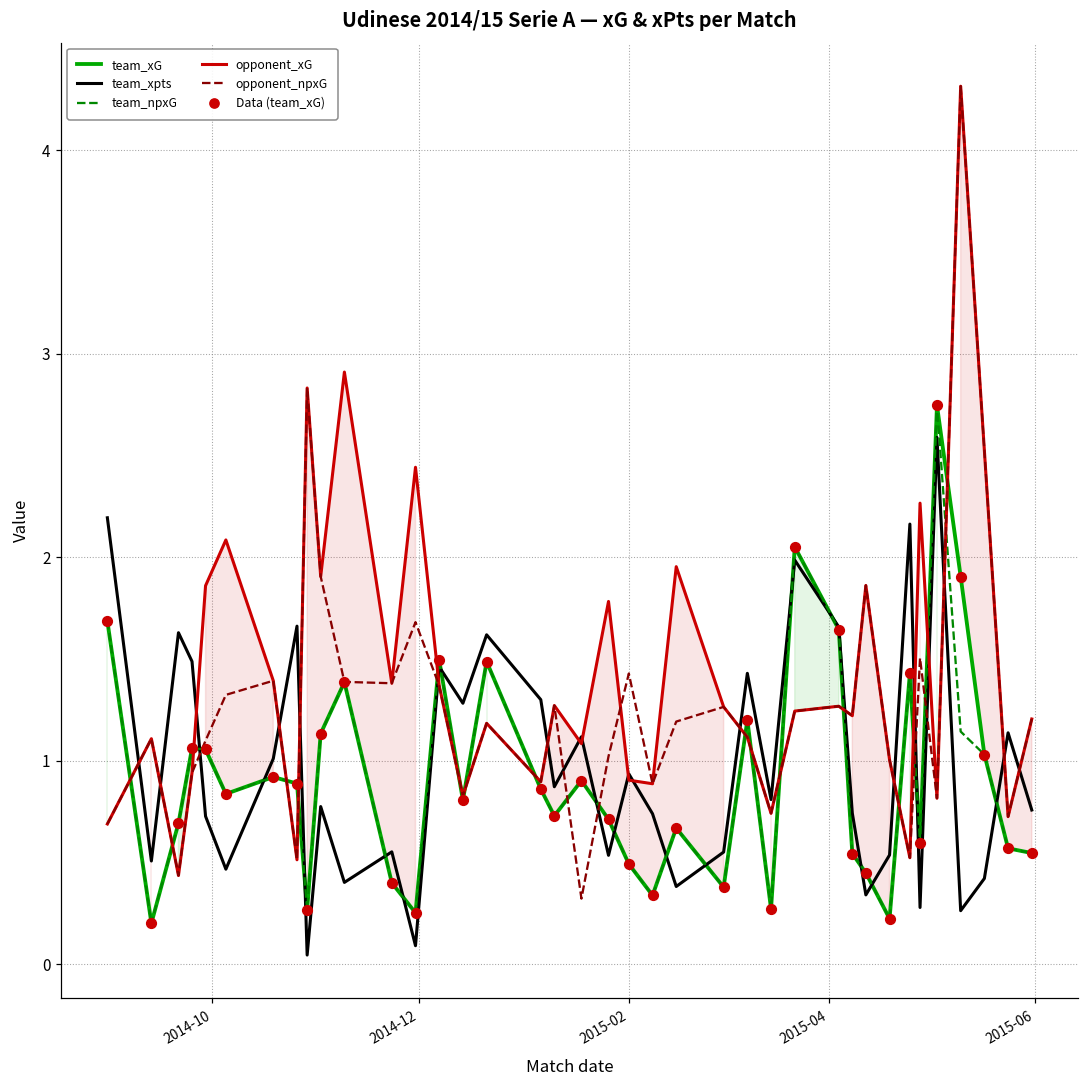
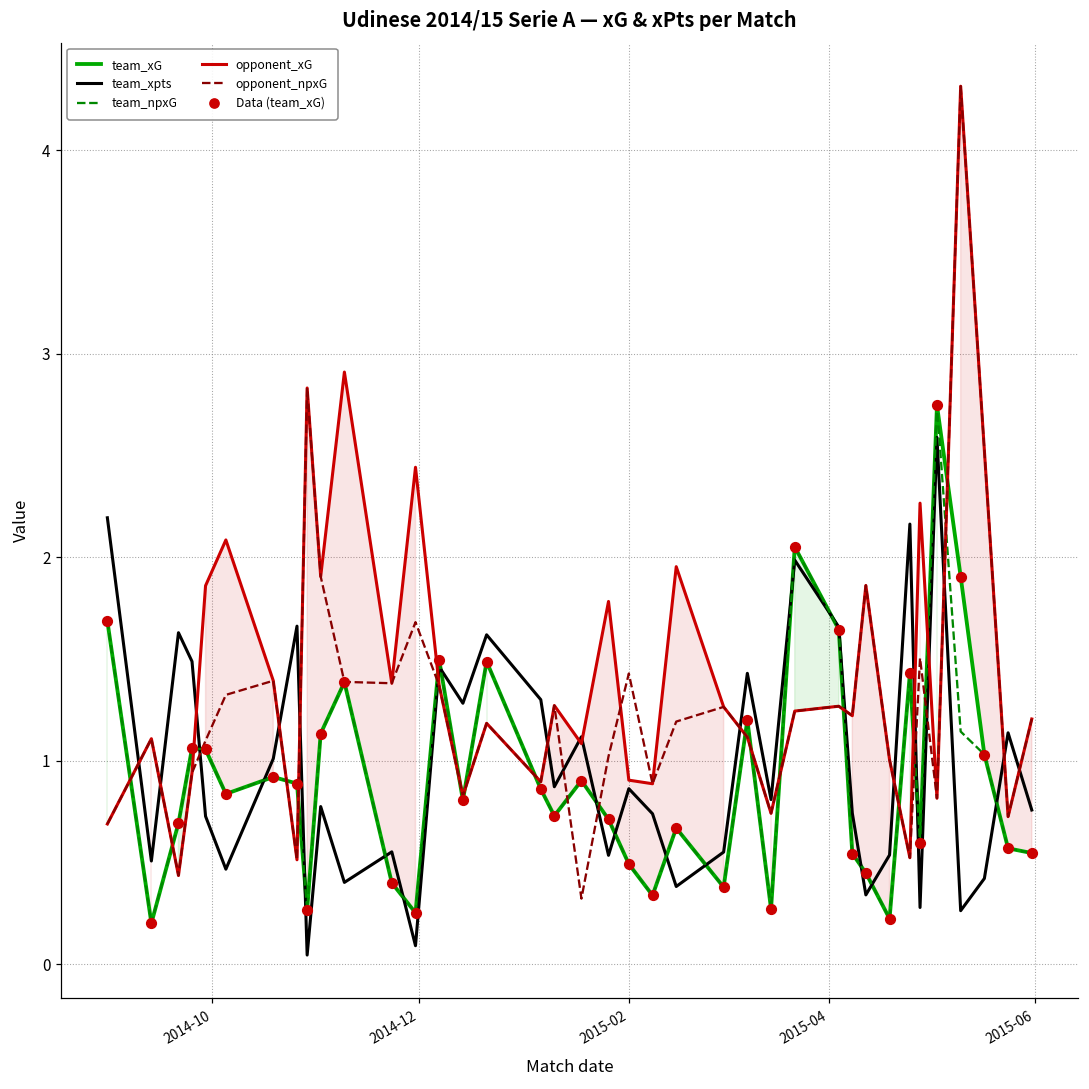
  {
    "team_xpts": {
-     "2015-02": 0.94
+     "2015-02": 0.86
    },
    "opponent_xG": {
      "2015-02": 0.90
    },
    "opponent_npxG": {
      "2015-02": 1.43
    }
  }
